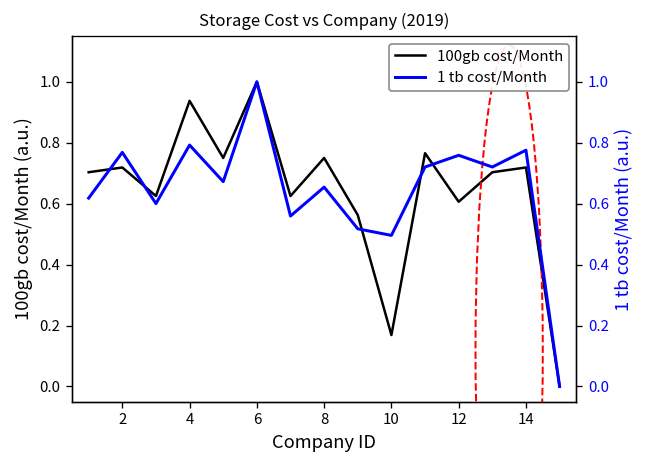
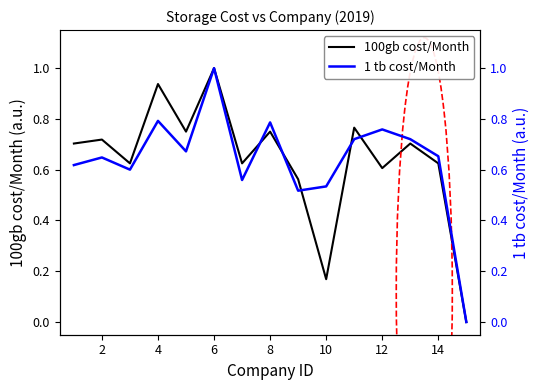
  {
    "100gb cost/Month": {
      "2": 0.72,
      "4": 0.94,
      "6": 1.00,
      "8": 0.75,
      "10": 0.17,
      "12": 0.61,
-     "14": 0.72
+     "14": 0.62
    },
    "1 tb cost/Month": {
-     "2": 0.77,
+     "2": 0.65,
      "4": 0.79,
      "6": 1.00,
-     "8": 0.65,
-     "10": 0.50,
+     "8": 0.79,
+     "10": 0.53,
      "12": 0.76,
-     "14": 0.78
+     "14": 0.65
    }
  }
